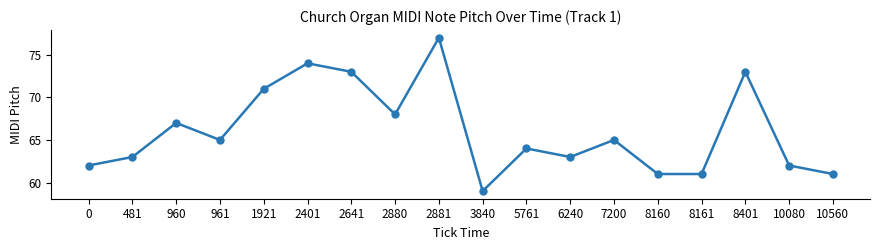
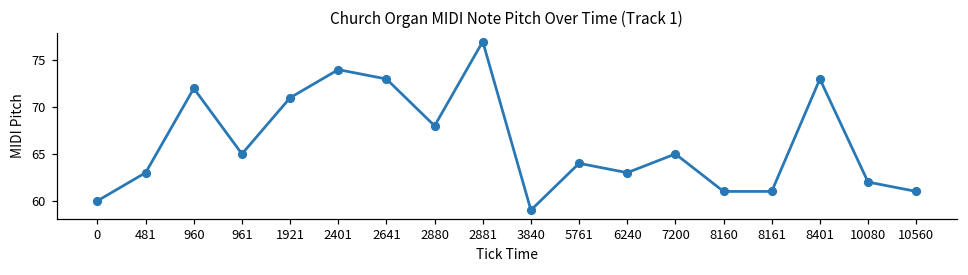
  {
-   "0": 62,
+   "0": 60,
    "481": 63,
-   "960": 67,
+   "960": 72,
    "961": 65,
    "1921": 71,
    "2401": 74,
    "2641": 73,
    "2880": 68,
    "2881": 77,
    "3840": 59,
    "5761": 64,
    "6240": 63,
    "7200": 65,
    "8160": 61,
    "8161": 61,
    "8401": 73,
    "10080": 62,
    "10560": 61
  }
